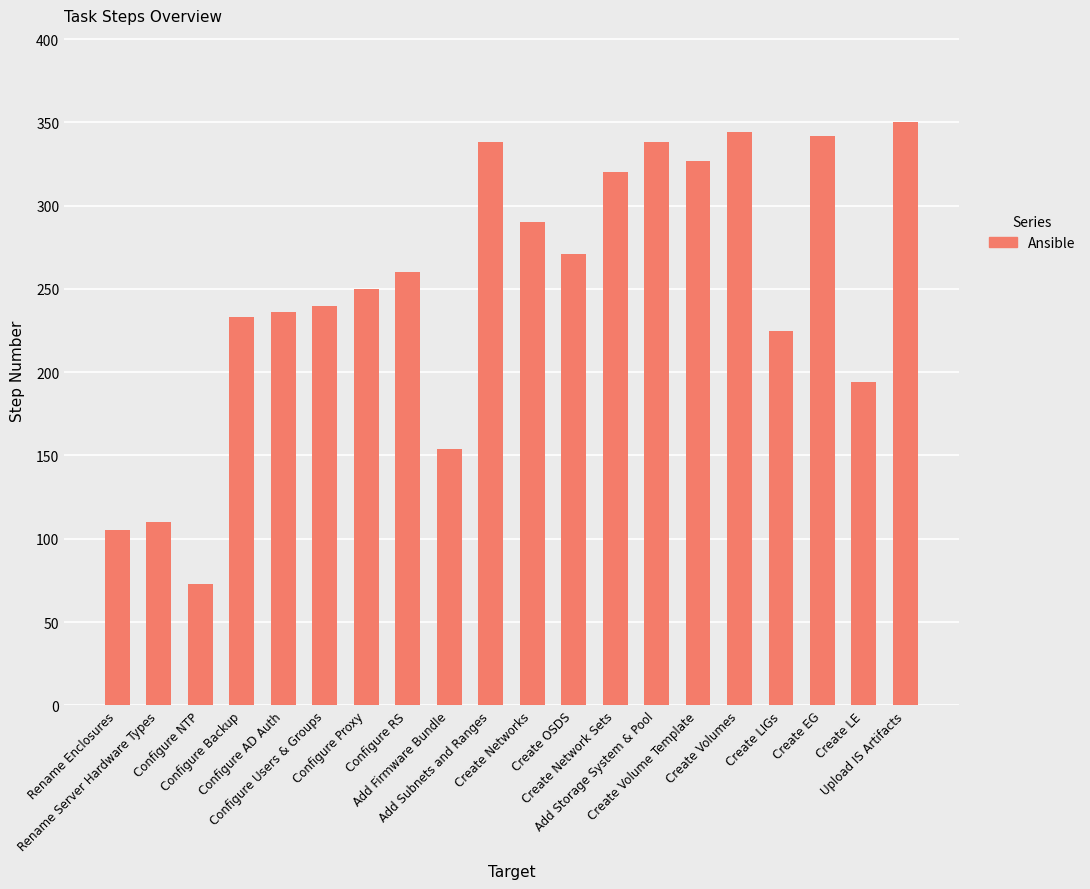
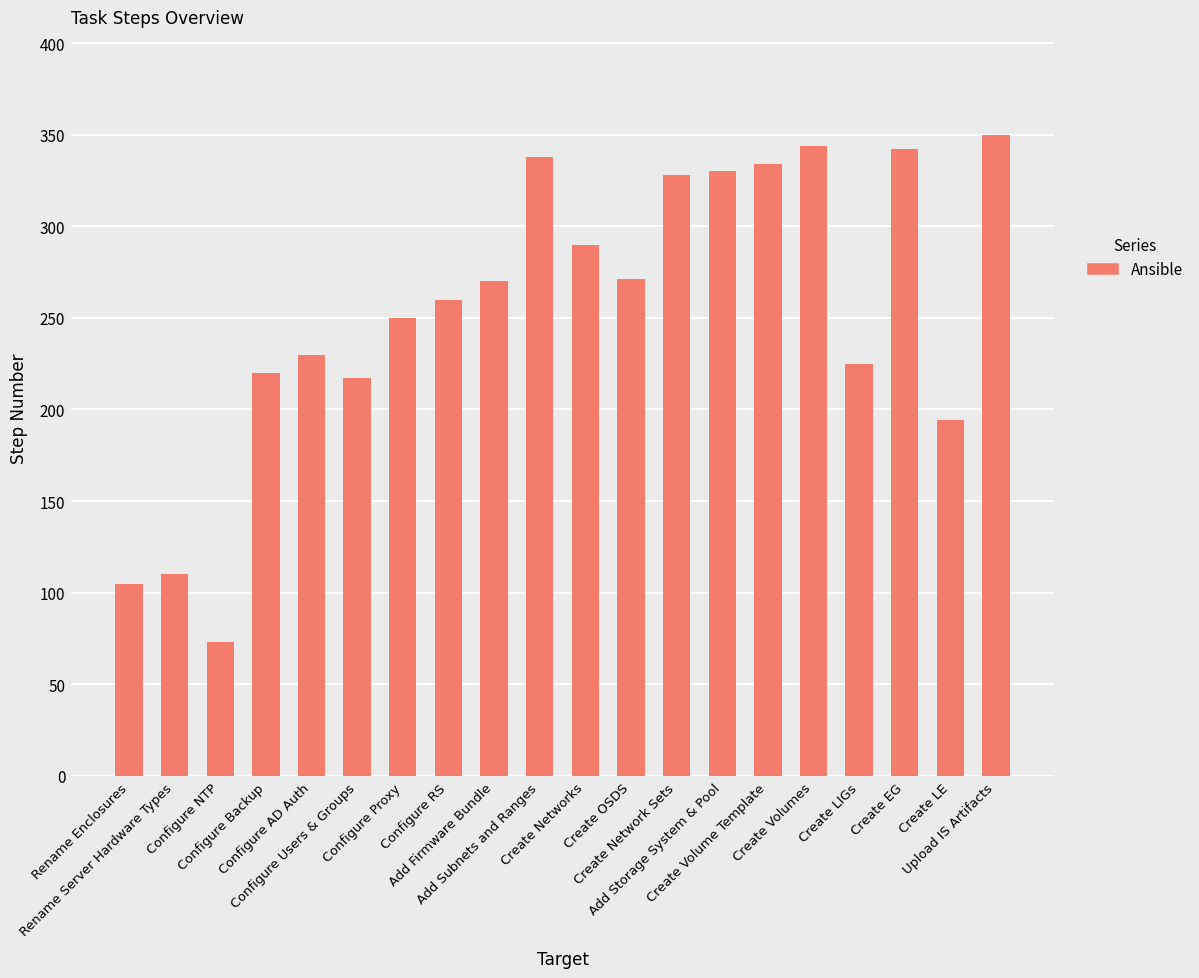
  {
    "Rename Enclosures": 105,
    "Rename Server Hardware Types": 110,
    "Configure NTP": 73,
-   "Configure Backup": 233,
-   "Configure AD Auth": 236,
-   "Configure Users & Groups": 240,
+   "Configure Backup": 220,
+   "Configure AD Auth": 230,
+   "Configure Users & Groups": 217,
    "Configure Proxy": 250,
    "Configure RS": 260,
-   "Add Firmware Bundle": 154,
+   "Add Firmware Bundle": 270,
    "Add Subnets and Ranges": 338,
    "Create Networks": 290,
    "Create OSDS": 271,
-   "Create Network Sets": 320,
-   "Add Storage System & Pool": 338,
-   "Create Volume Template": 327,
+   "Create Network Sets": 328,
+   "Add Storage System & Pool": 330,
+   "Create Volume Template": 334,
    "Create Volumes": 344,
    "Create LIGs": 225,
    "Create EG": 342,
    "Create LE": 194,
    "Upload IS Artifacts": 350
  }
